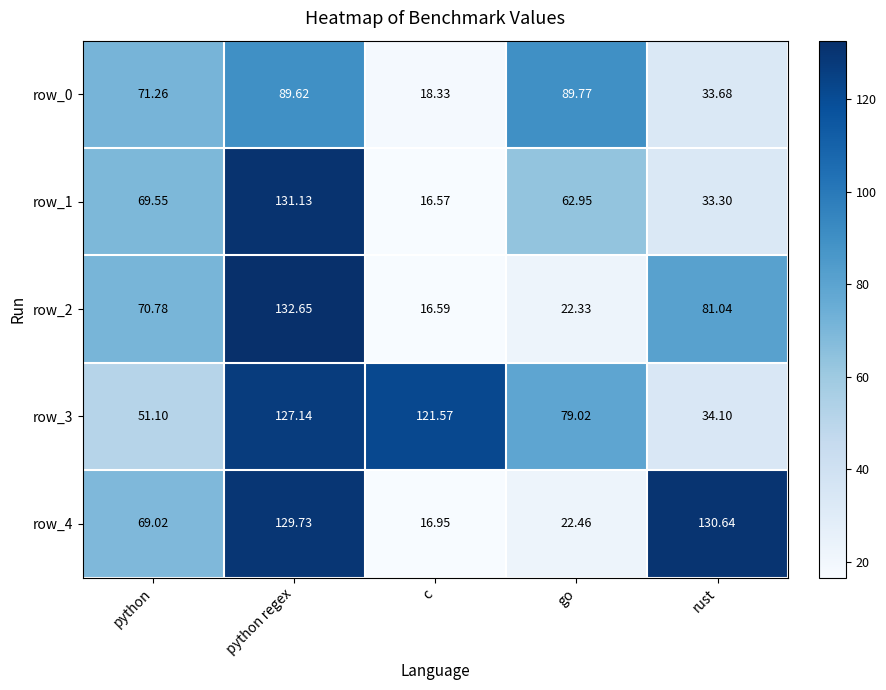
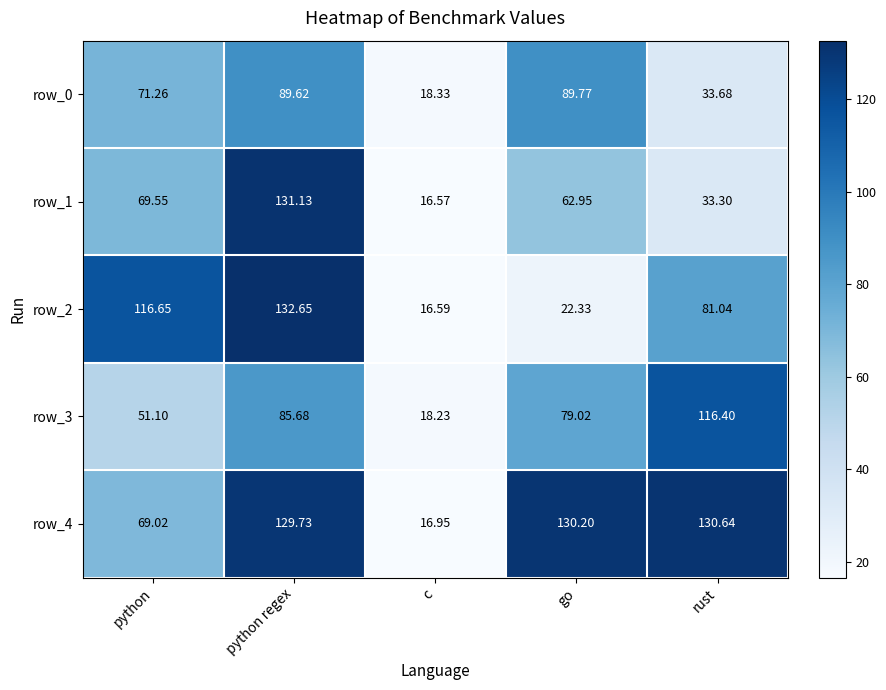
  {
    "row_0": {
      "python": 71.26,
      "python regex": 89.62,
      "c": 18.33,
      "go": 89.77,
      "rust": 33.68
    },
    "row_1": {
      "python": 69.55,
      "python regex": 131.13,
      "c": 16.57,
      "go": 62.95,
      "rust": 33.30
    },
    "row_2": {
-     "python": 70.78,
+     "python": 116.65,
      "python regex": 132.65,
      "c": 16.59,
      "go": 22.33,
      "rust": 81.04
    },
    "row_3": {
      "python": 51.10,
-     "python regex": 127.14,
-     "c": 121.57,
+     "python regex": 85.68,
+     "c": 18.23,
      "go": 79.02,
-     "rust": 34.10
+     "rust": 116.40
    },
    "row_4": {
      "python": 69.02,
      "python regex": 129.73,
      "c": 16.95,
-     "go": 22.46,
+     "go": 130.20,
      "rust": 130.64
    }
  }
